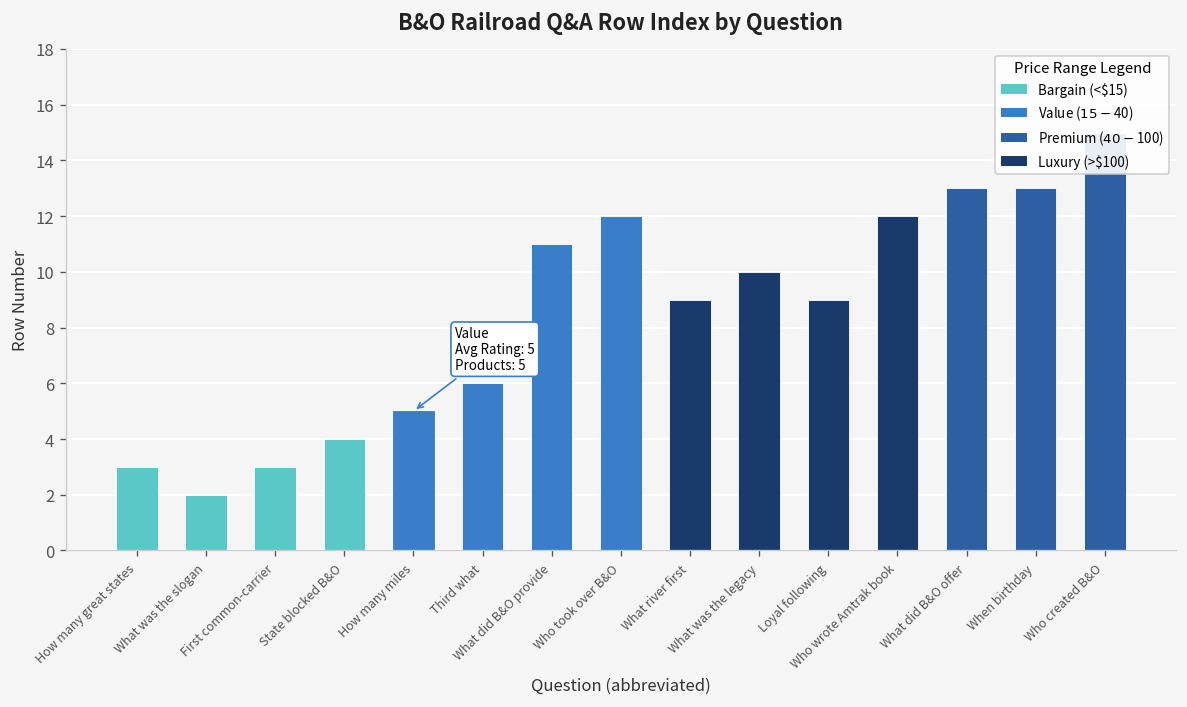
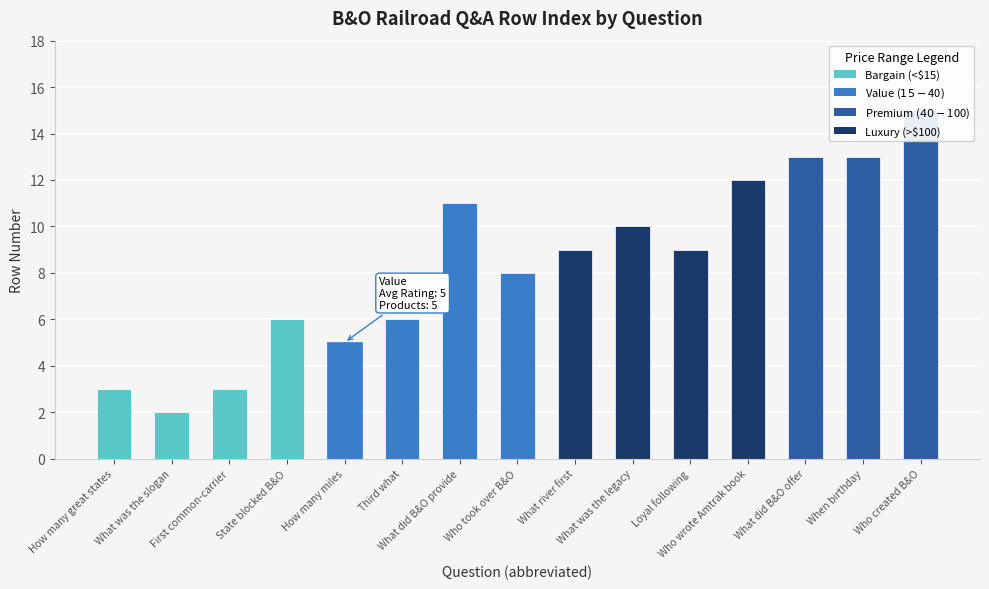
  {
    "How many great states": 3,
    "What was the slogan": 2,
    "First common-carrier": 3,
-   "State blocked B&O": 4,
+   "State blocked B&O": 6,
    "How many miles": 5,
    "What did B&O provide": 11,
-   "Who took over B&O": 12,
+   "Who took over B&O": 8,
    "What river first": 9,
    "What was the legacy": 10,
    "Loyal following": 9,
    "Who wrote Amtrak book": 12,
    "What did B&O offer": 13,
    "When birthday": 13
  }
